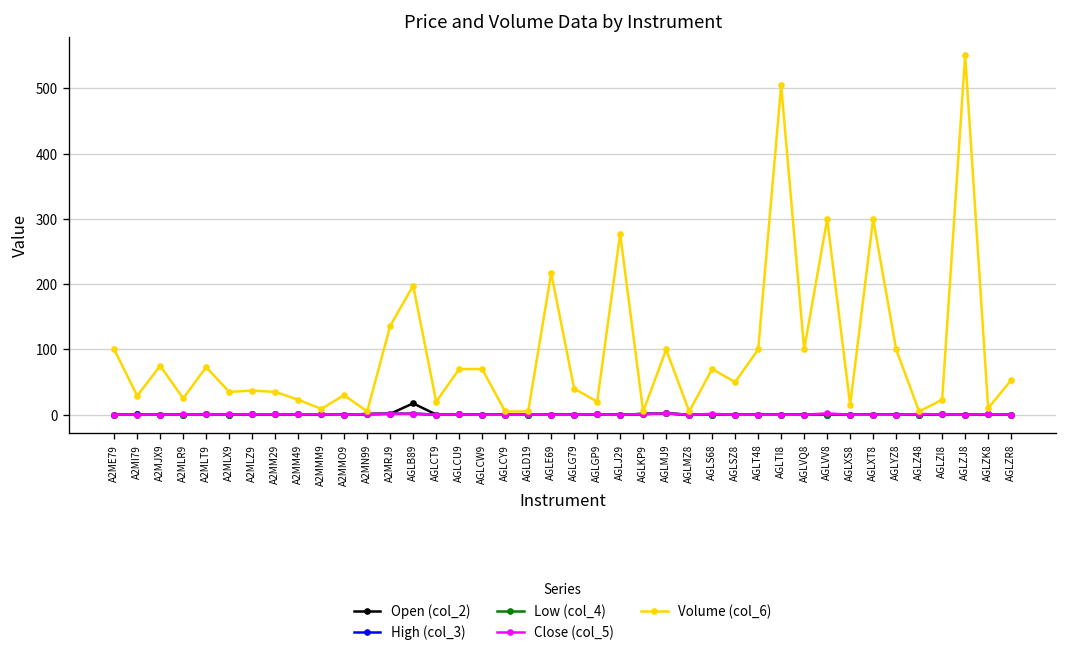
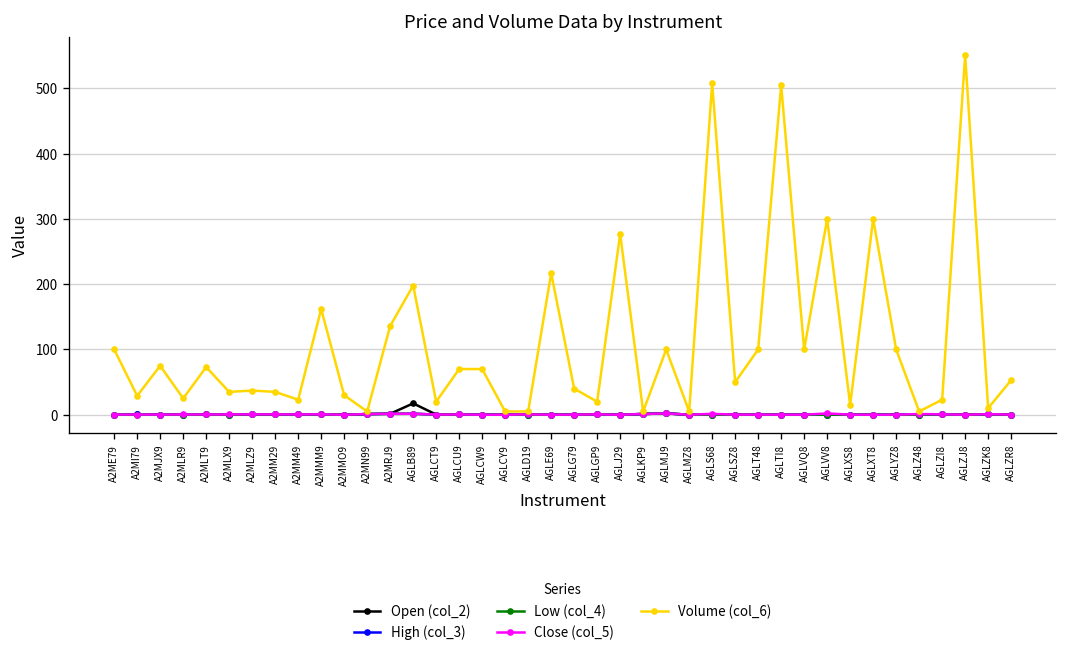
  {
    "Open (col_2)": {
      "AGLB89": 20
    },
    "Volume (col_6)": {
      "A2ME79": 100,
      "A2MI79": 30,
      "A2MJX9": 80,
      "A2MLR9": 30,
      "A2MLT9": 70,
      "A2MLX9": 40,
      "A2MLZ9": 40,
      "A2MM29": 40,
      "A2MM49": 20,
-     "A2MMM9": 10,
+     "A2MMM9": 160,
      "A2MMO9": 30,
      "A2MRJ9": 140,
      "AGLB89": 200,
      "AGLCT9": 20,
      "AGLCU9": 70,
      "AGLCW9": 70,
      "AGLCY9": 10,
      "AGLE69": 220,
      "AGLG79": 40,
      "AGLGP9": 20,
      "AGLJ29": 280,
      "AGLMJ9": 100,
      "AGLMZ8": 10,
-     "AGLS68": 70,
+     "AGLS68": 510,
      "AGLSZ8": 50,
      "AGLT48": 100,
      "AGLTI8": 510,
      "AGLVQ8": 100,
      "AGLVV8": 300,
      "AGLXS8": 20,
      "AGLXT8": 300,
      "AGLYZ8": 100,
      "AGLZI8": 20,
      "AGLZJ8": 550,
      "AGLZK8": 10,
      "AGLZR8": 50
    }
  }
